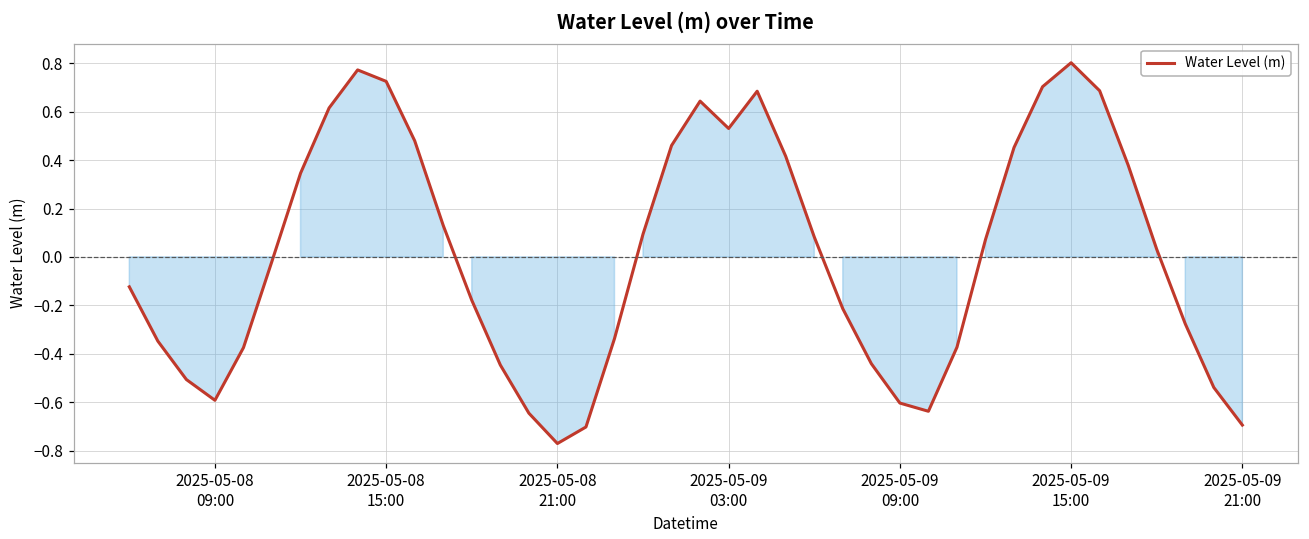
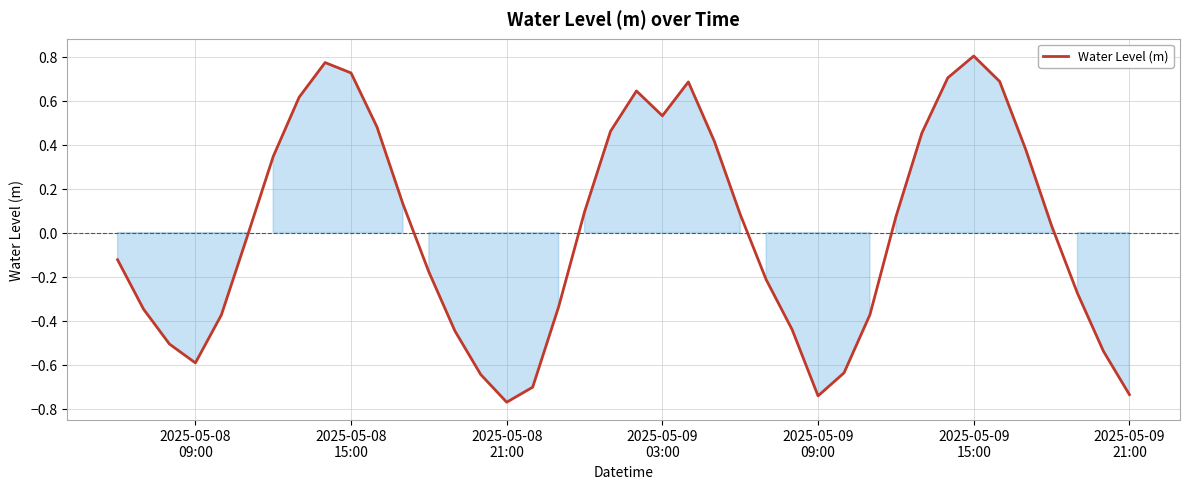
  {
    "2025-05-08 09:00": -0.59,
    "2025-05-08 15:00": 0.73,
    "2025-05-08 21:00": -0.77,
    "2025-05-09 03:00": 0.53,
-   "2025-05-09 09:00": -0.60,
+   "2025-05-09 09:00": -0.74,
    "2025-05-09 15:00": 0.80,
-   "2025-05-09 21:00": -0.69
+   "2025-05-09 21:00": -0.74
  }
